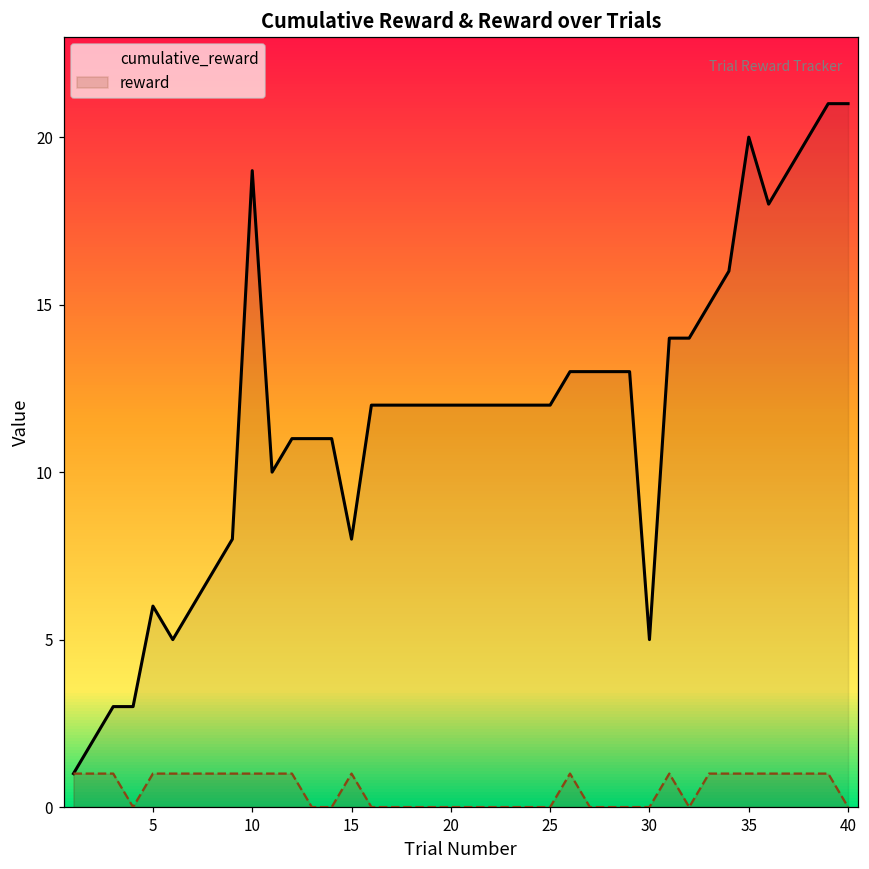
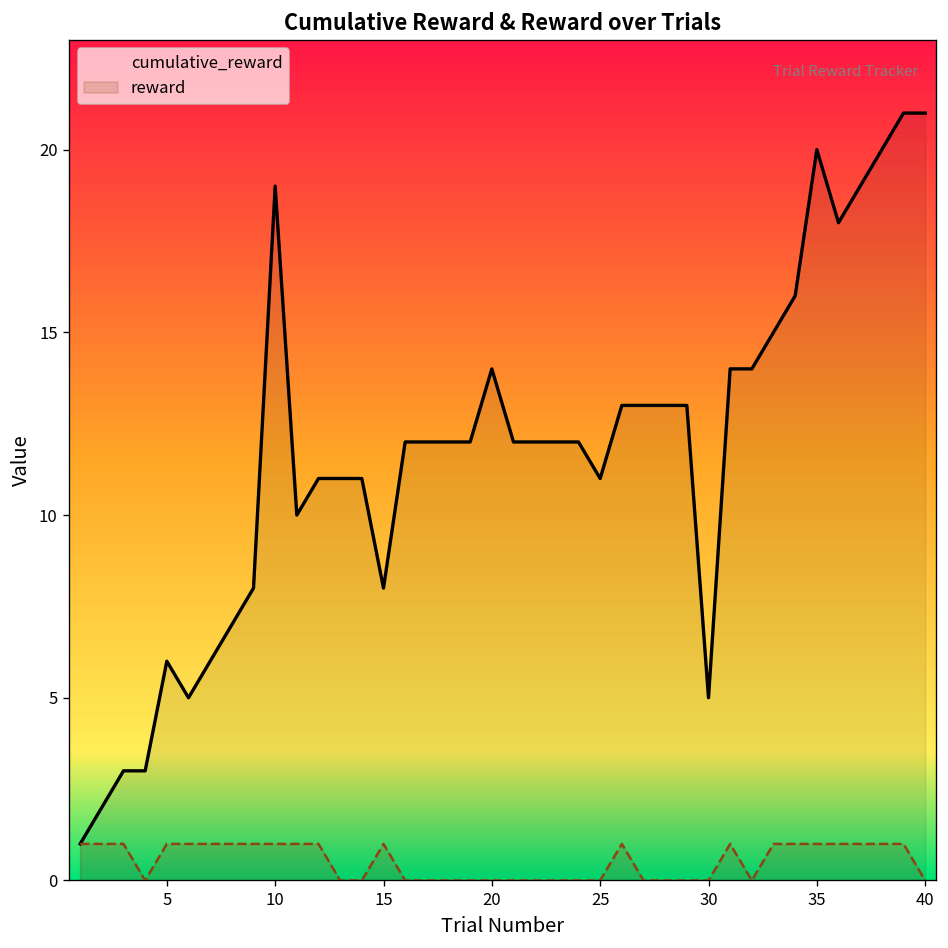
  {
    "cumulative_reward": {
      "5": 6,
      "10": 19,
      "15": 8,
-     "20": 12,
-     "25": 12,
+     "20": 14,
+     "25": 11,
      "30": 5,
      "35": 20,
      "40": 21
    },
    "reward": {
      "5": 1,
      "10": 1,
      "15": 1,
      "20": 0,
      "25": 0,
      "30": 0,
      "35": 1,
      "40": 0
    }
  }
